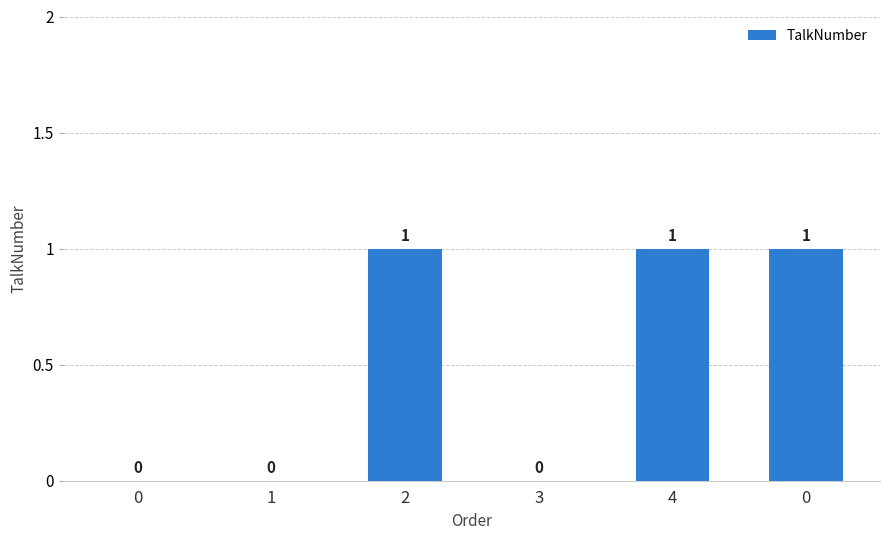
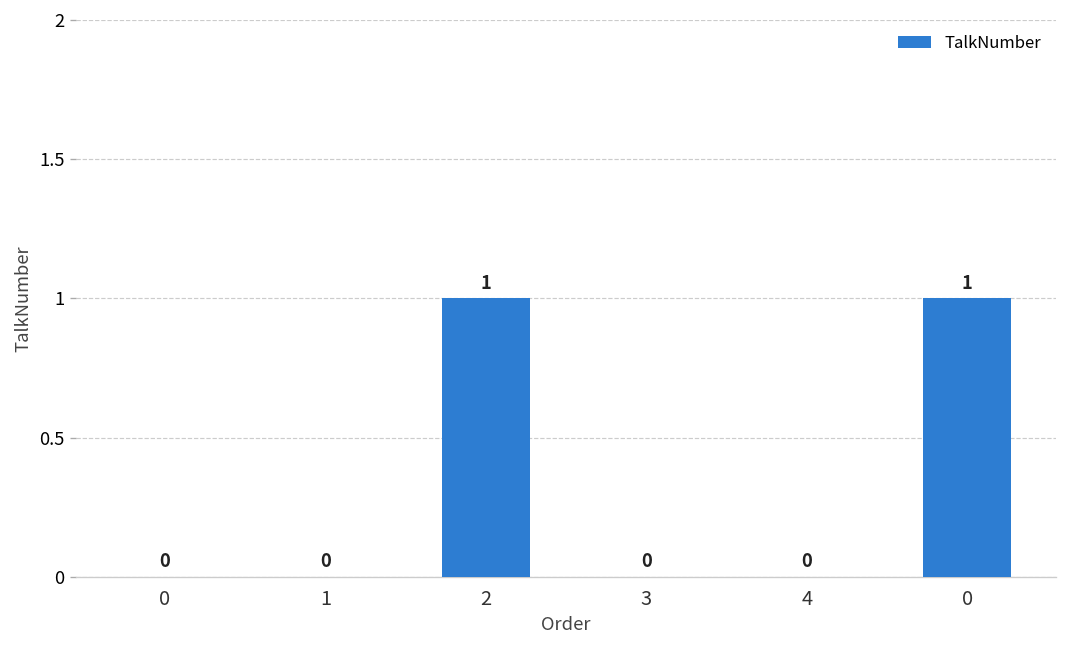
  {
    "1": 0,
    "2": 1,
    "3": 0,
-   "4": 1
+   "4": 0
  }
